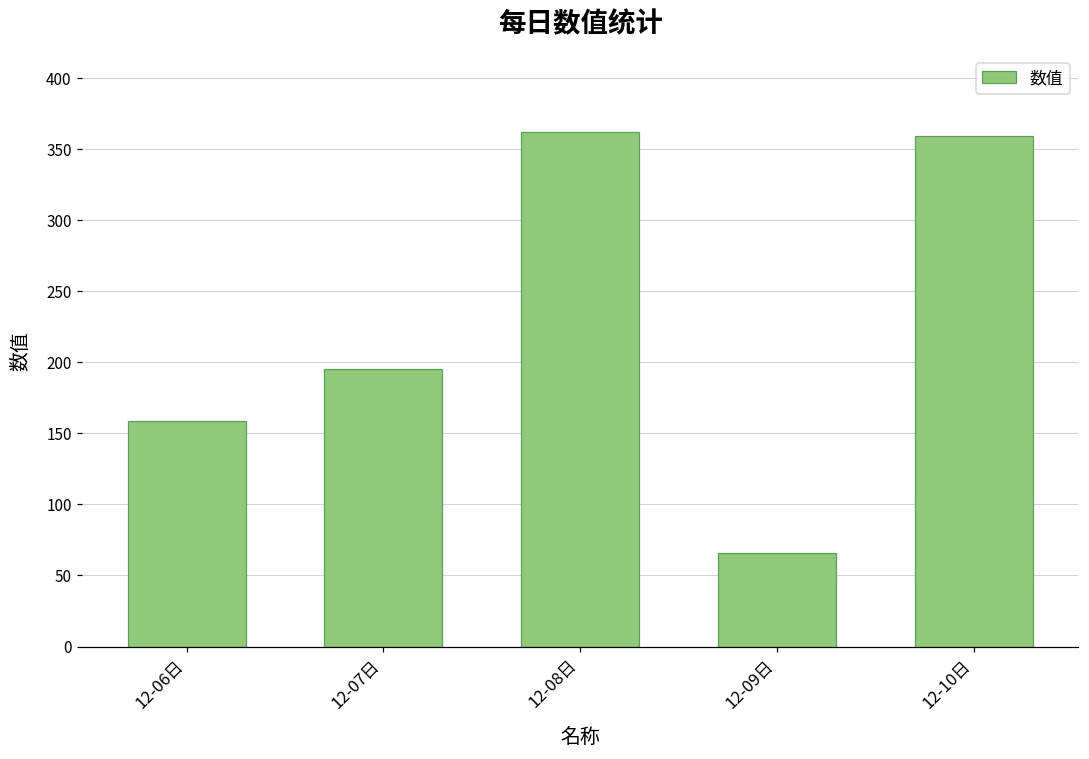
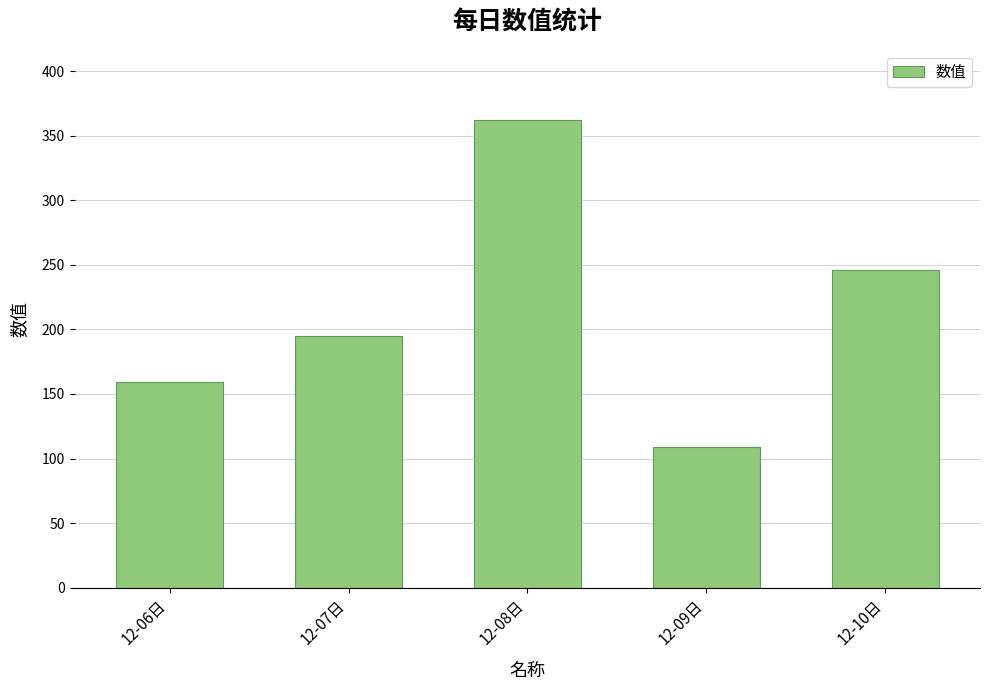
  {
    "12-06日": 159,
    "12-07日": 195,
    "12-08日": 362,
-   "12-09日": 66,
-   "12-10日": 359
+   "12-09日": 109,
+   "12-10日": 246
  }
